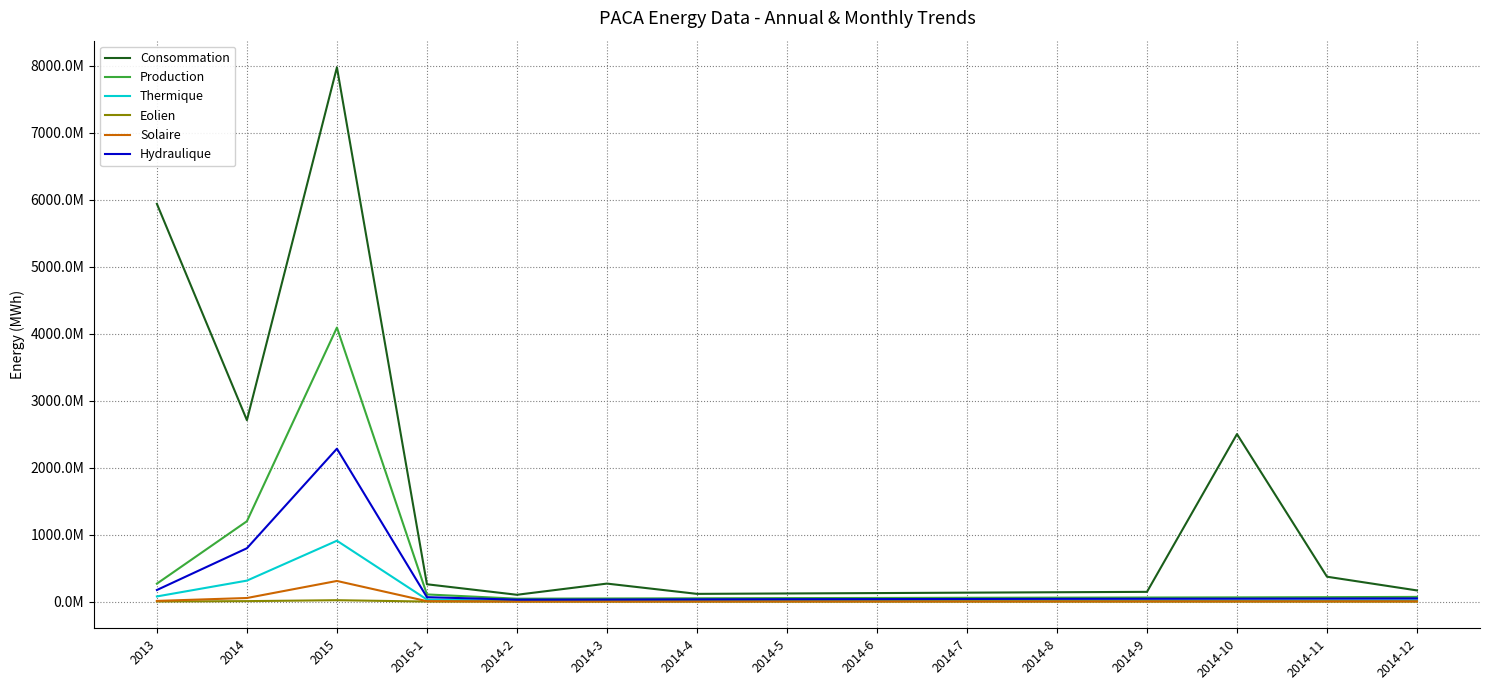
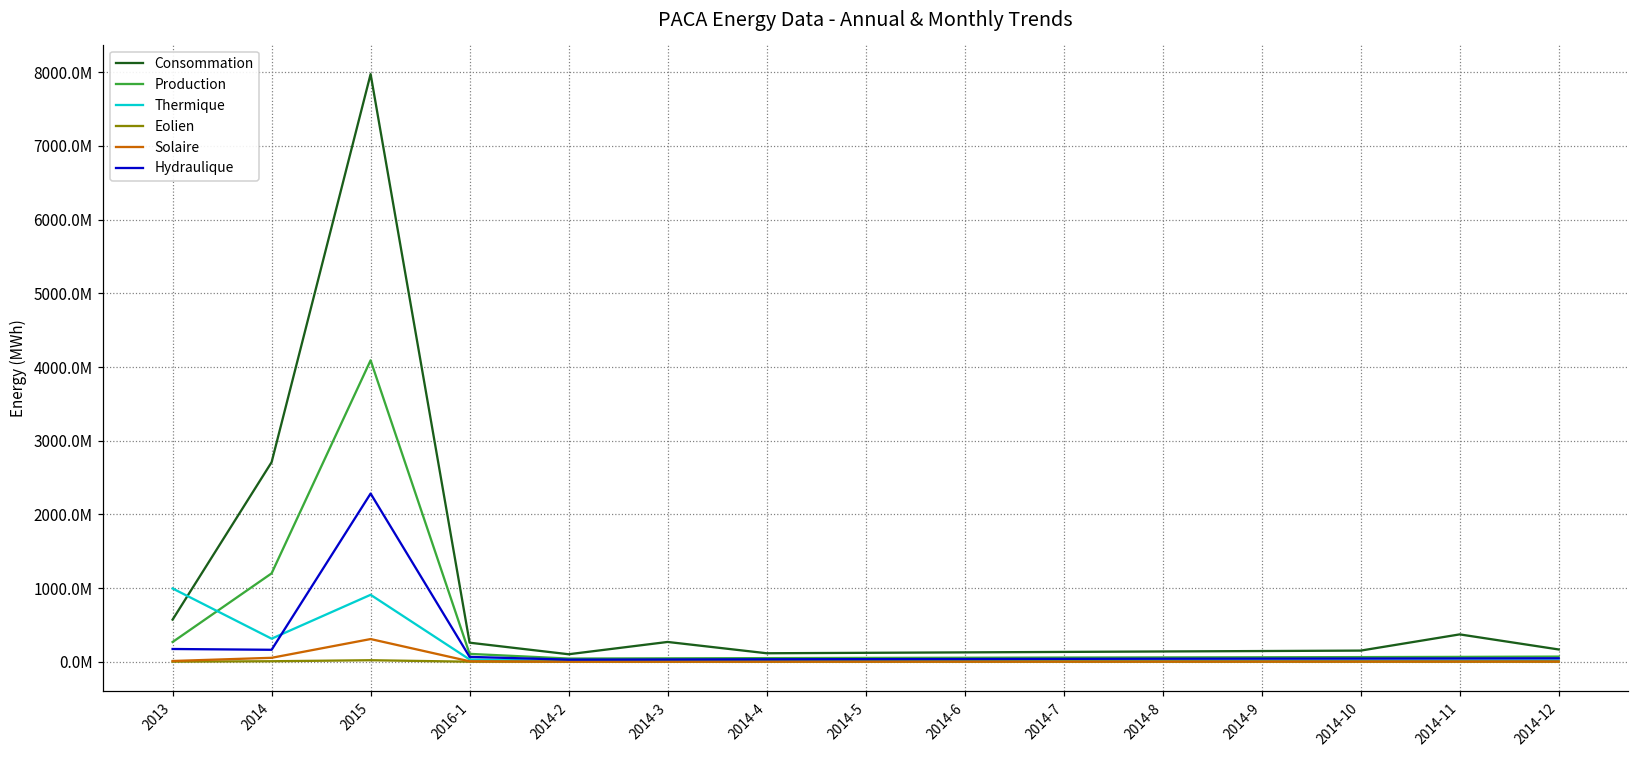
  {
    "Consommation": {
-     "2013": 5900000000,
+     "2013": 600000000,
      "2014": 2700000000,
      "2015": 8000000000,
      "2016-1": 300000000,
      "2014-2": 100000000,
      "2014-3": 300000000,
      "2014-4": 100000000,
      "2014-5": 100000000,
      "2014-6": 100000000,
      "2014-7": 100000000,
      "2014-8": 100000000,
      "2014-9": 100000000,
-     "2014-10": 2500000000,
+     "2014-10": 200000000,
      "2014-11": 400000000,
      "2014-12": 200000000
    },
    "Production": {
      "2013": 300000000,
      "2014": 1200000000,
      "2015": 4100000000,
      "2016-1": 100000000
    },
    "Thermique": {
-     "2013": 100000000,
+     "2013": 1000000000,
      "2014": 300000000,
      "2015": 900000000
    },
    "Eolien": {
      "2014": 0,
      "2015": 0
    },
    "Solaire": {
      "2014": 100000000,
      "2015": 300000000
    },
    "Hydraulique": {
      "2013": 200000000,
-     "2014": 800000000,
+     "2014": 200000000,
      "2015": 2300000000
    }
  }
